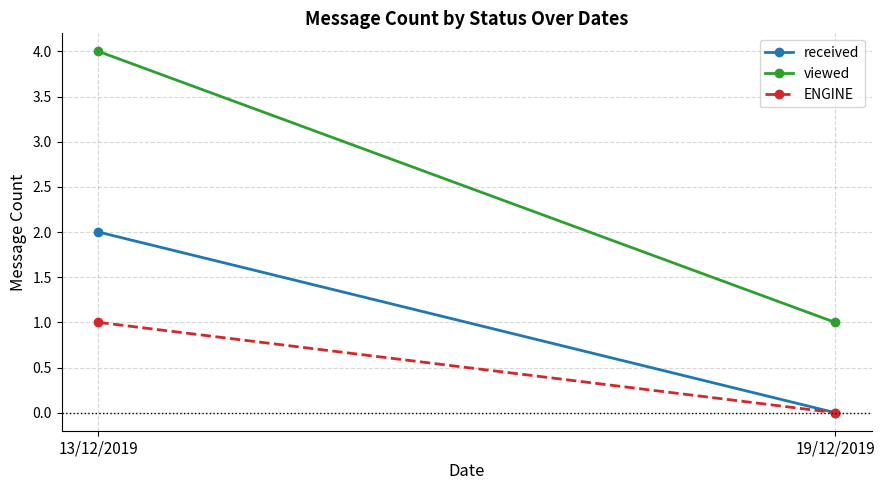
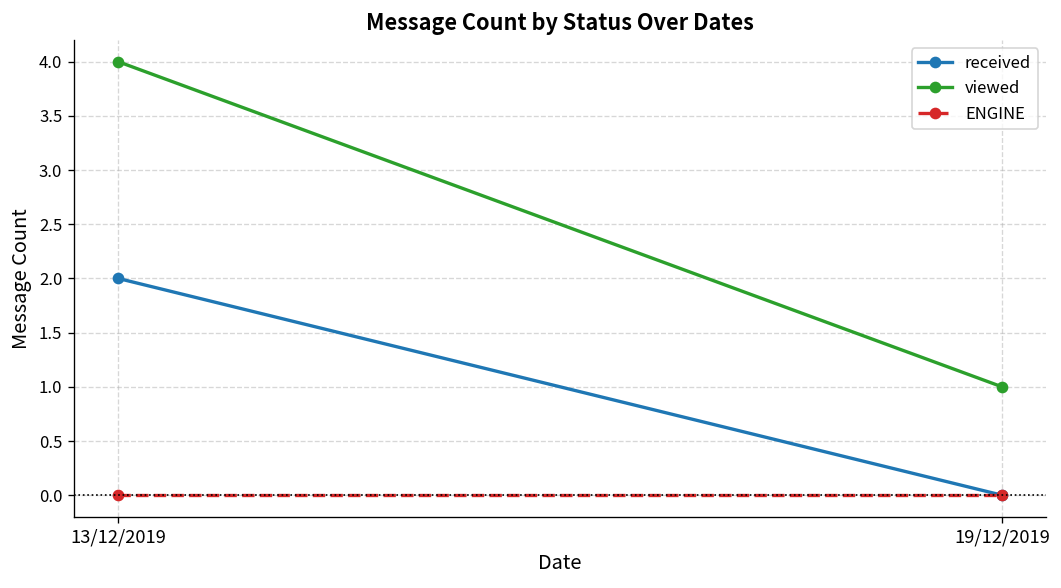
  {
    "received": {
      "13/12/2019": 2
    },
    "viewed": {
      "13/12/2019": 4,
      "19/12/2019": 1
    },
    "ENGINE": {
-     "13/12/2019": 1
+     "13/12/2019": 0
    }
  }
